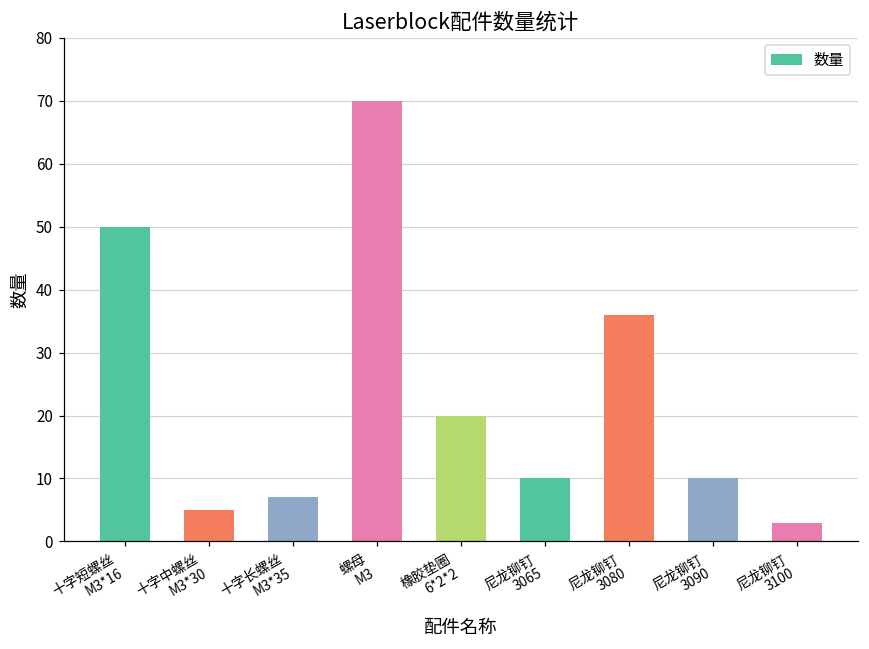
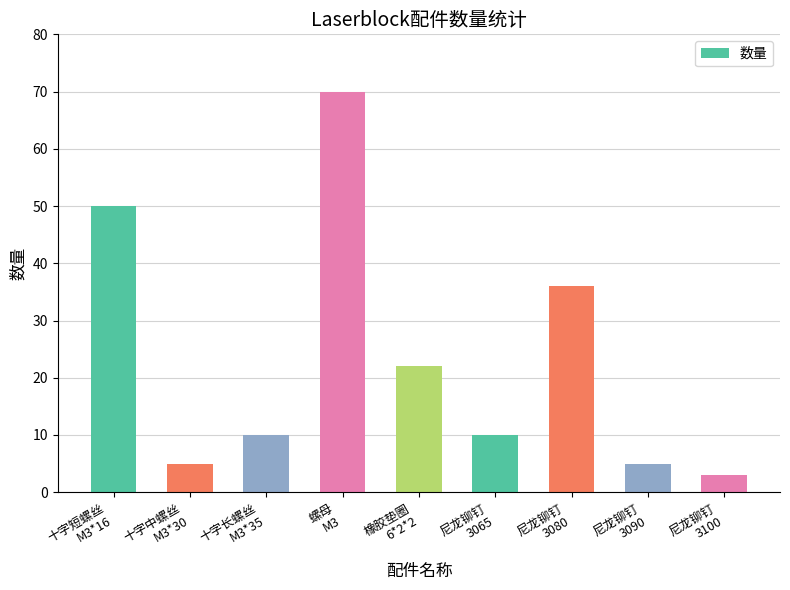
  {
    "十字短螺丝 M3*16": 50,
    "十字中螺丝 M3*30": 5,
-   "十字长螺丝 M3*35": 7,
+   "十字长螺丝 M3*35": 10,
    "螺母 M3": 70,
-   "橡胶垫圈 6*2*2": 20,
+   "橡胶垫圈 6*2*2": 22,
    "尼龙铆钉 3065": 10,
    "尼龙铆钉 3080": 36,
-   "尼龙铆钉 3090": 10,
+   "尼龙铆钉 3090": 5,
    "尼龙铆钉 3100": 3
  }
